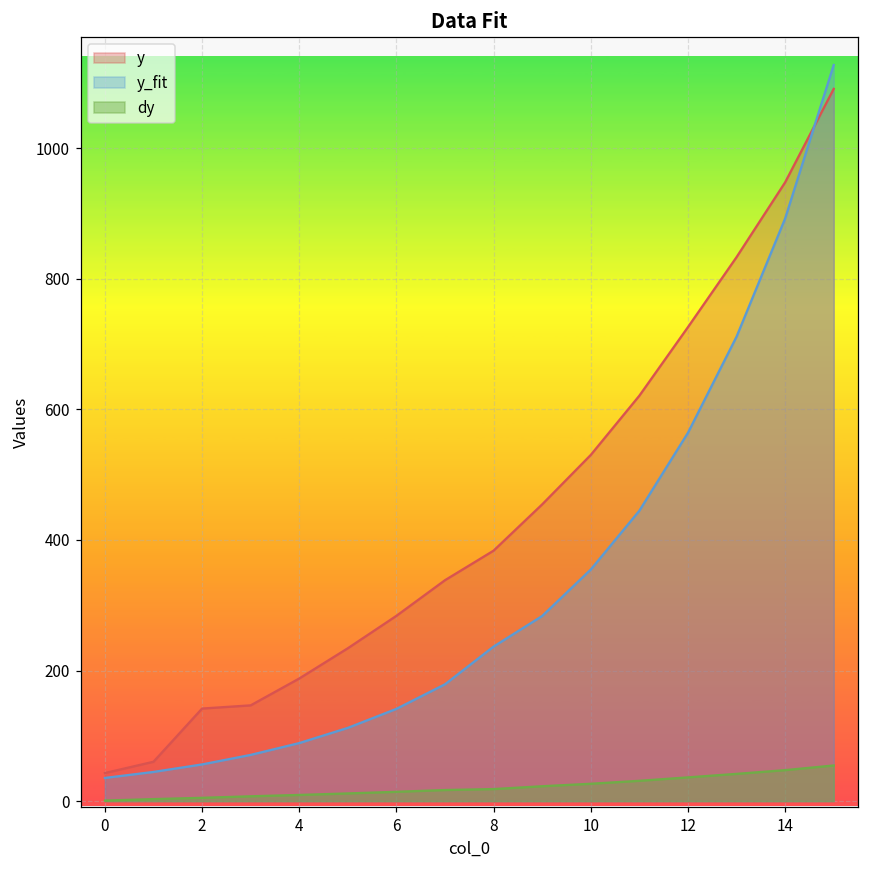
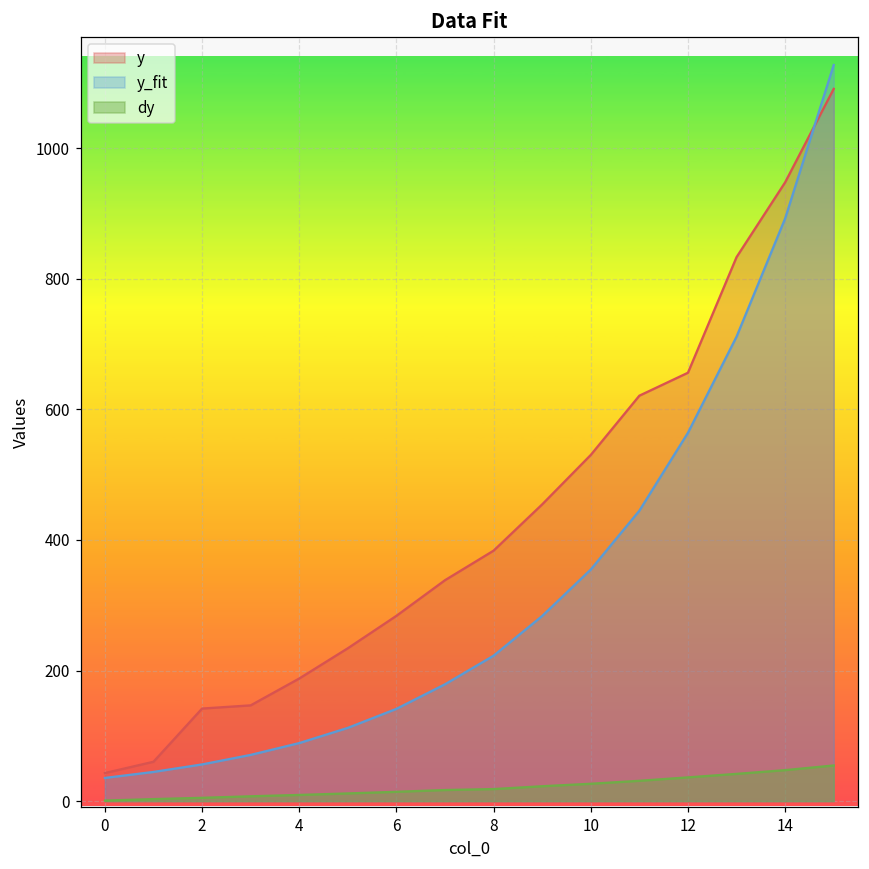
  {
    "y": {
      "0": 40,
      "2": 140,
      "4": 190,
      "6": 280,
      "8": 380,
      "10": 530,
-     "12": 730,
+     "12": 660,
      "14": 950
    },
    "y_fit": {
      "0": 40,
      "2": 60,
      "4": 90,
      "6": 140,
-     "8": 240,
+     "8": 220,
      "10": 350,
      "12": 560,
      "14": 890
    },
    "dy": {
      "0": 0,
      "2": 0,
      "4": 10,
      "6": 10,
      "8": 20,
      "10": 30,
      "12": 40,
      "14": 50
    }
  }
